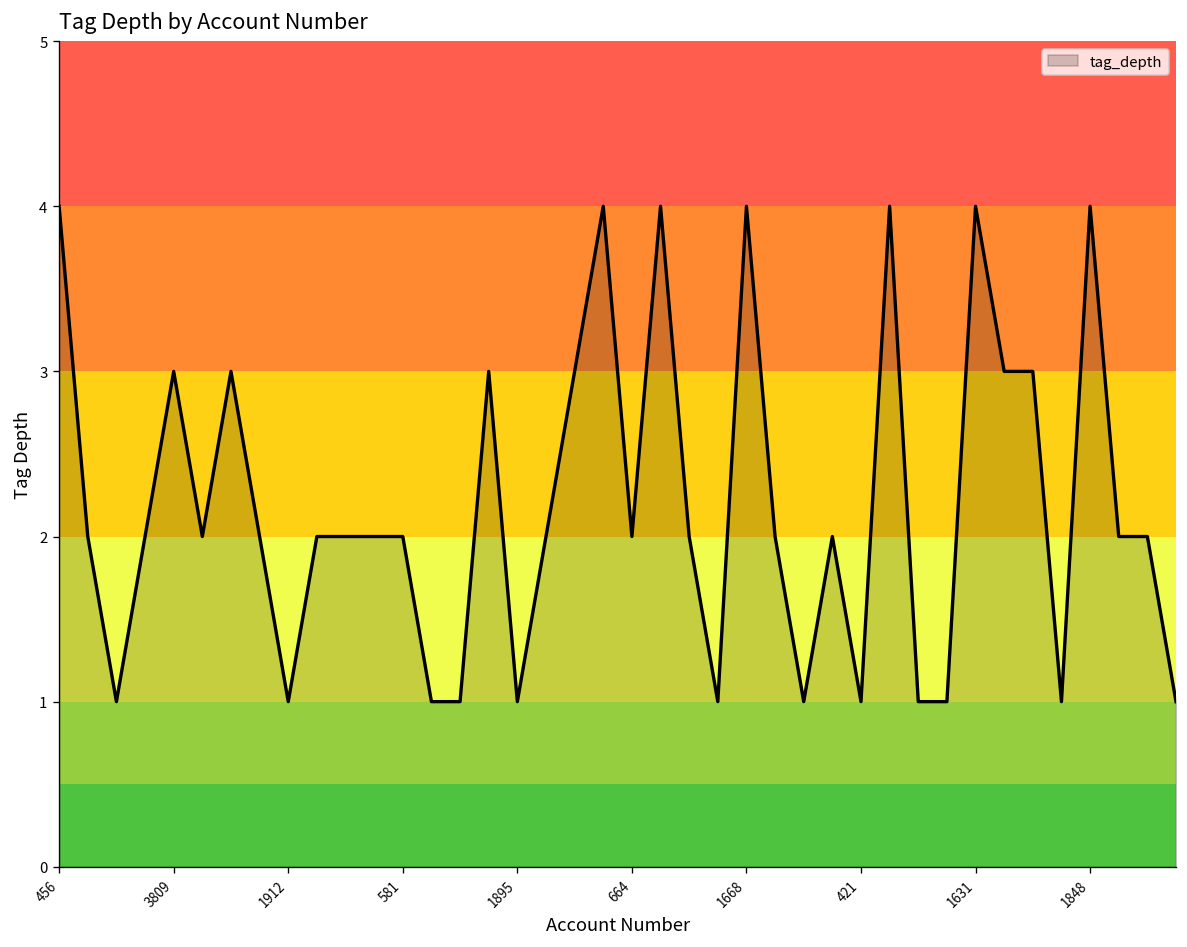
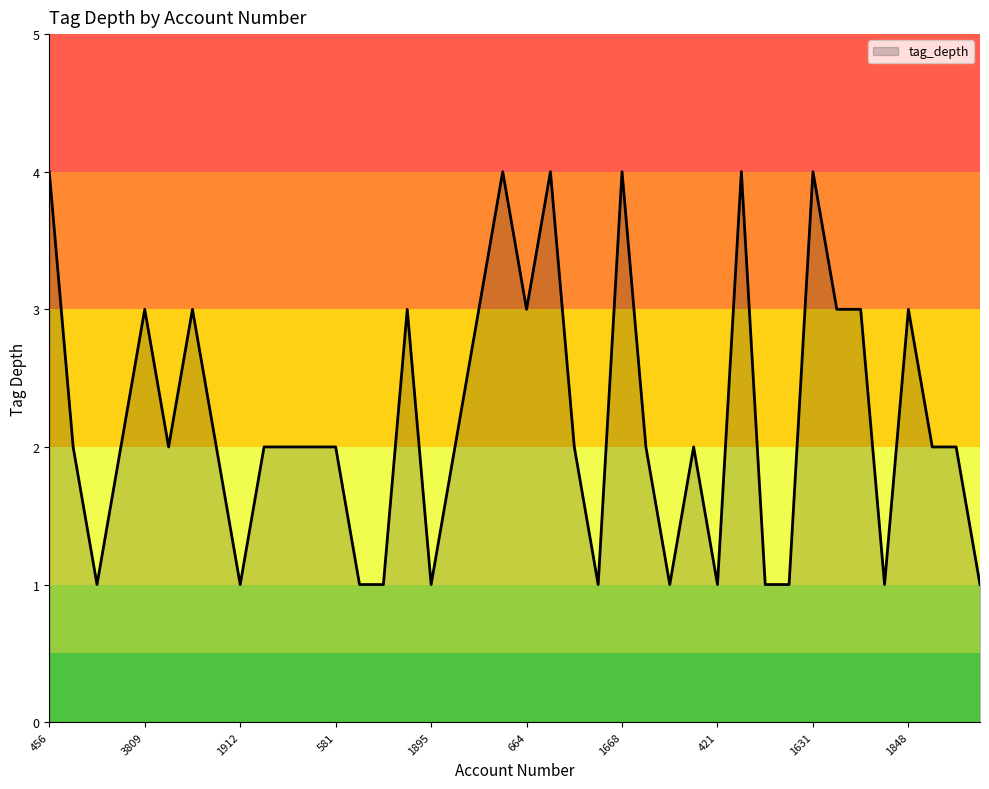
  {
    "456": 4,
    "3809": 3,
    "1912": 1,
    "581": 2,
    "1895": 1,
-   "664": 2,
+   "664": 3,
    "1668": 4,
    "421": 1,
    "1631": 4,
-   "1848": 4
+   "1848": 3
  }
